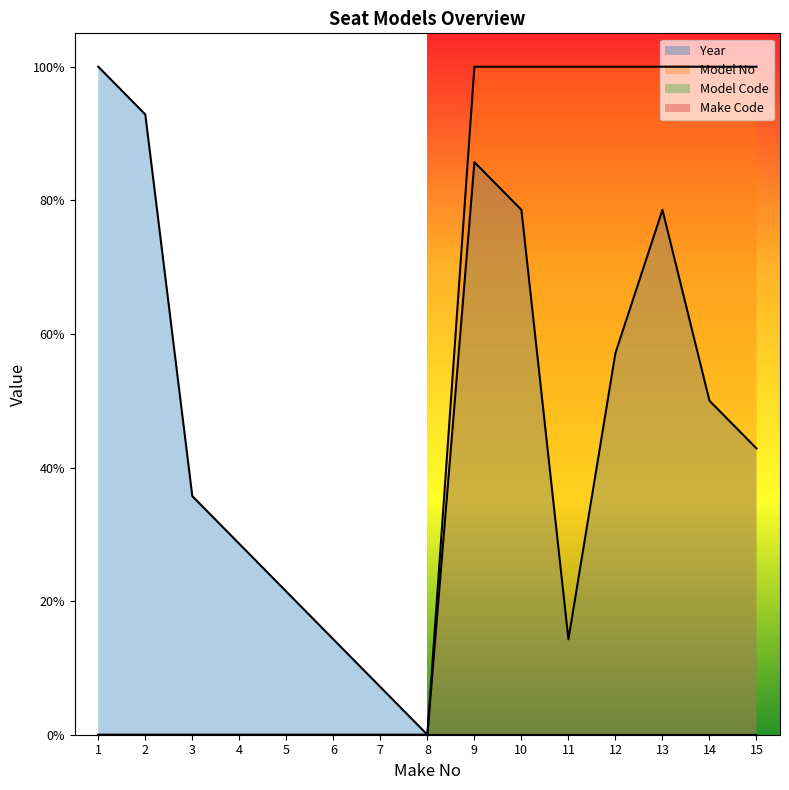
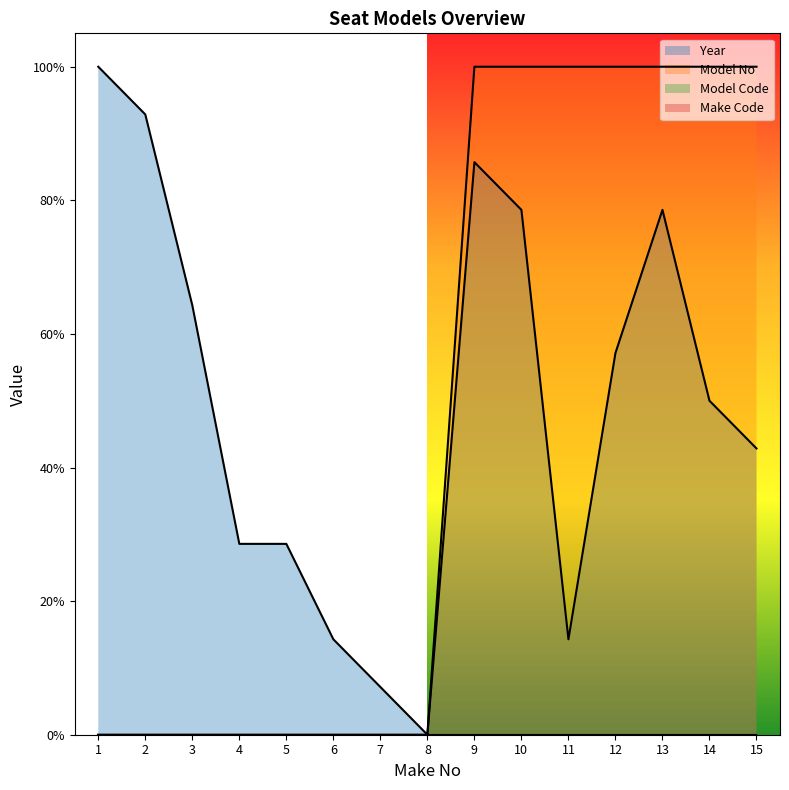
  {
    "Year": {
      "1": "100%",
      "2": "93%",
-     "3": "36%",
+     "3": "64%",
      "4": "29%",
-     "5": "21%",
+     "5": "29%",
      "6": "14%",
      "7": "7%",
      "9": "86%",
      "10": "79%",
      "11": "14%",
      "12": "57%",
      "13": "79%",
      "14": "50%",
      "15": "43%"
    }
  }
